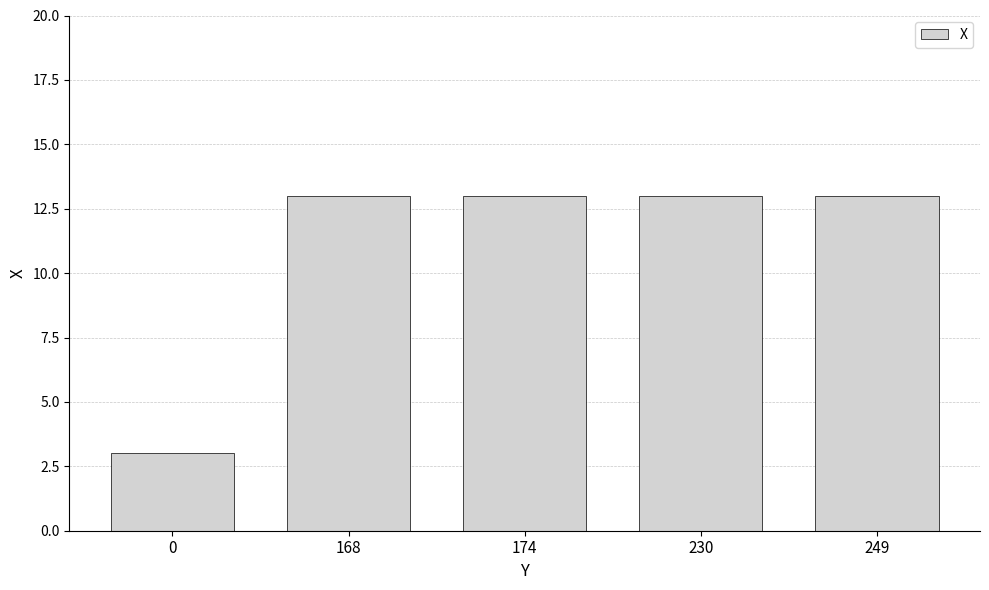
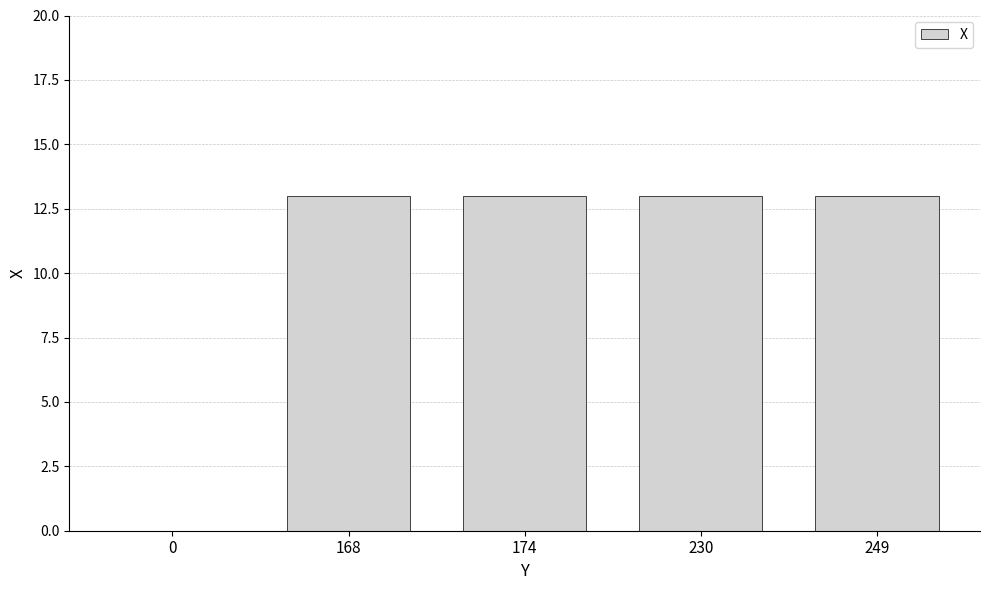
  {
-   "0": 3,
+   "0": 0,
    "168": 13,
    "174": 13,
    "230": 13,
    "249": 13
  }
